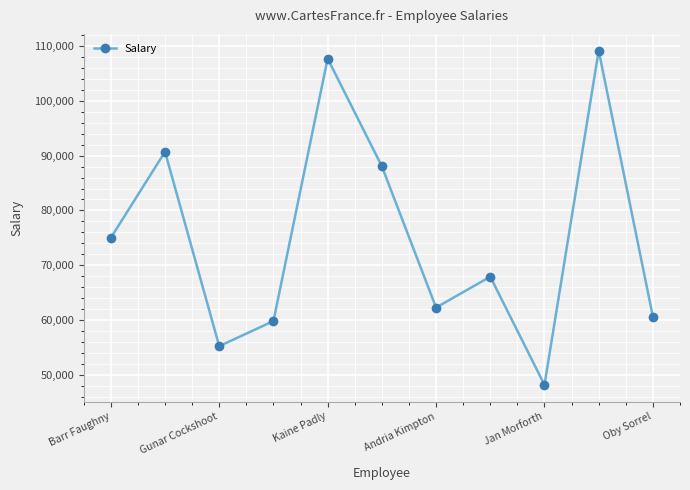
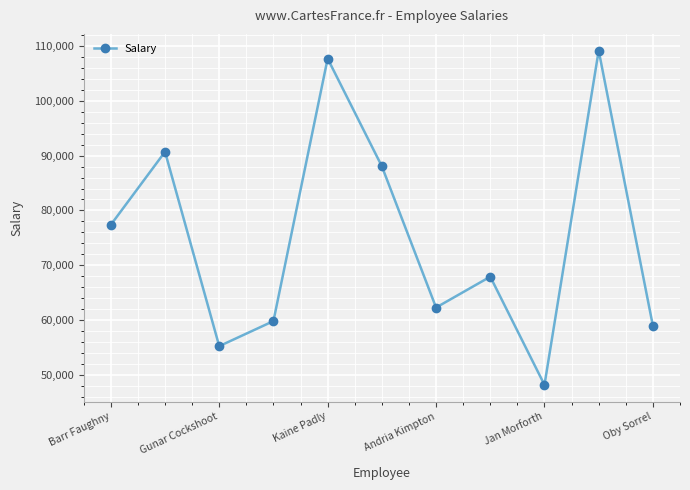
  {
-   "Barr Faughny": "75,000",
+   "Barr Faughny": "77,000",
    "Gunar Cockshoot": "55,000",
    "Kaine Padly": "108,000",
    "Andria Kimpton": "62,000",
    "Jan Morforth": "48,000",
-   "Oby Sorrel": "61,000"
+   "Oby Sorrel": "59,000"
  }
